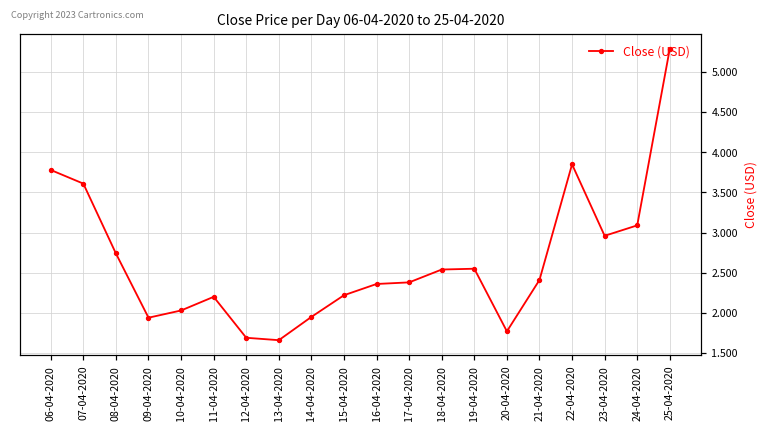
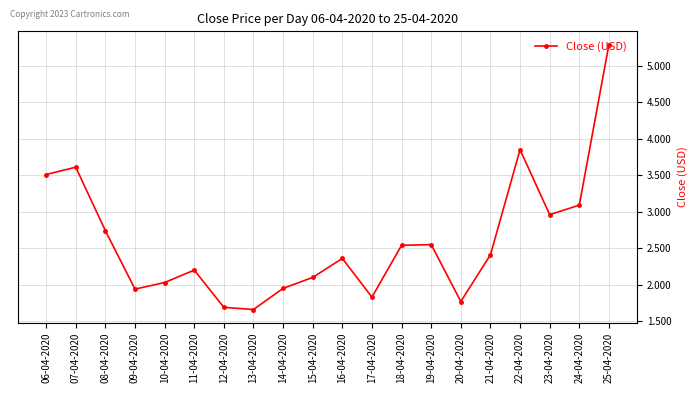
  {
-   "06-04-2020": 3.8,
+   "06-04-2020": 3.5,
    "07-04-2020": 3.6,
    "08-04-2020": 2.7,
    "09-04-2020": 1.9,
    "10-04-2020": 2.0,
    "11-04-2020": 2.2,
    "12-04-2020": 1.7,
    "13-04-2020": 1.7,
    "14-04-2020": 2.0,
-   "15-04-2020": 2.2,
+   "15-04-2020": 2.1,
    "16-04-2020": 2.4,
-   "17-04-2020": 2.4,
+   "17-04-2020": 1.8,
    "18-04-2020": 2.5,
    "19-04-2020": 2.6,
    "20-04-2020": 1.8,
    "21-04-2020": 2.4,
    "22-04-2020": 3.9,
    "23-04-2020": 3.0,
    "24-04-2020": 3.1,
    "25-04-2020": 5.3
  }
